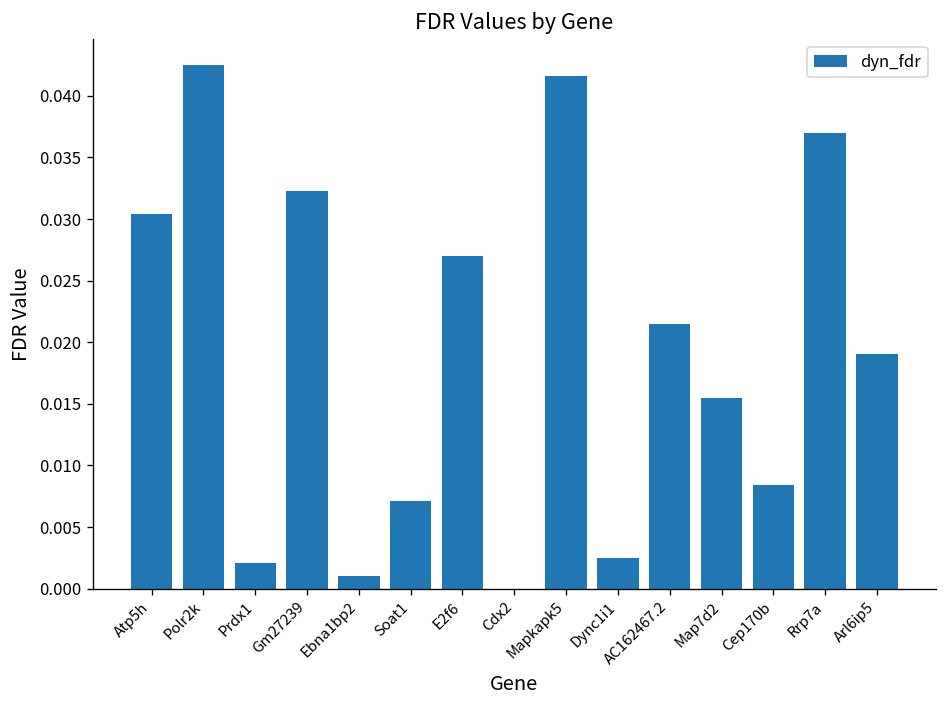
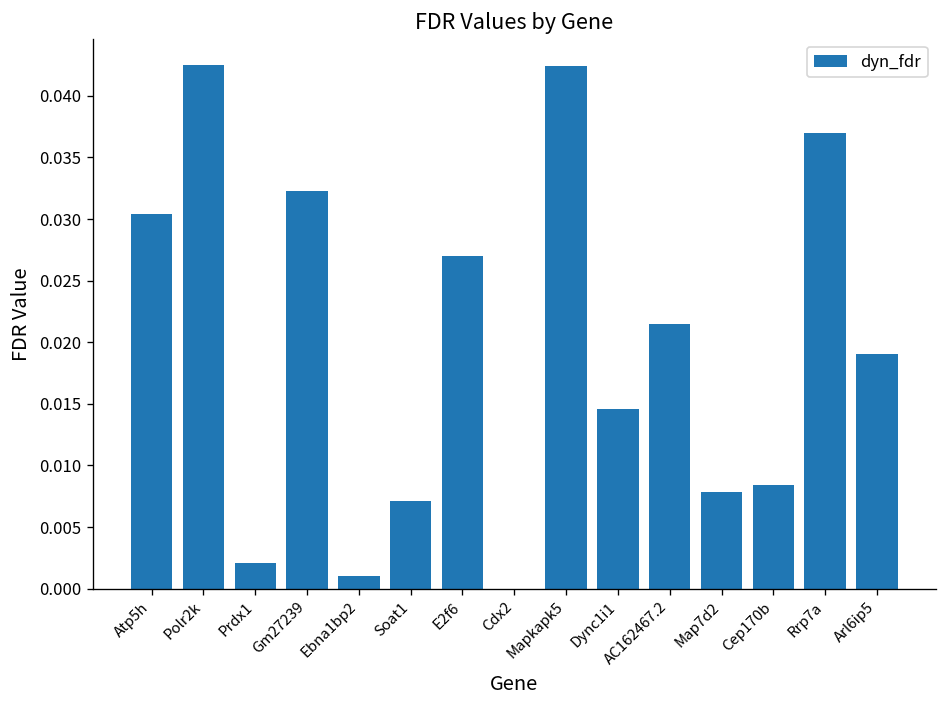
  {
    "Atp5h": 0.0304,
    "Polr2k": 0.0425,
    "Prdx1": 0.0021,
    "Gm27239": 0.0322,
    "Ebna1bp2": 0.0010,
    "Soat1": 0.0071,
    "E2f6": 0.0270,
    "Cdx2": 0.0000,
-   "Mapkapk5": 0.0416,
-   "Dync1i1": 0.0025,
+   "Mapkapk5": 0.0424,
+   "Dync1i1": 0.0146,
    "AC162467.2": 0.0215,
-   "Map7d2": 0.0155,
+   "Map7d2": 0.0078,
    "Cep170b": 0.0084,
    "Rrp7a": 0.0370,
    "Arl6ip5": 0.0191
  }
